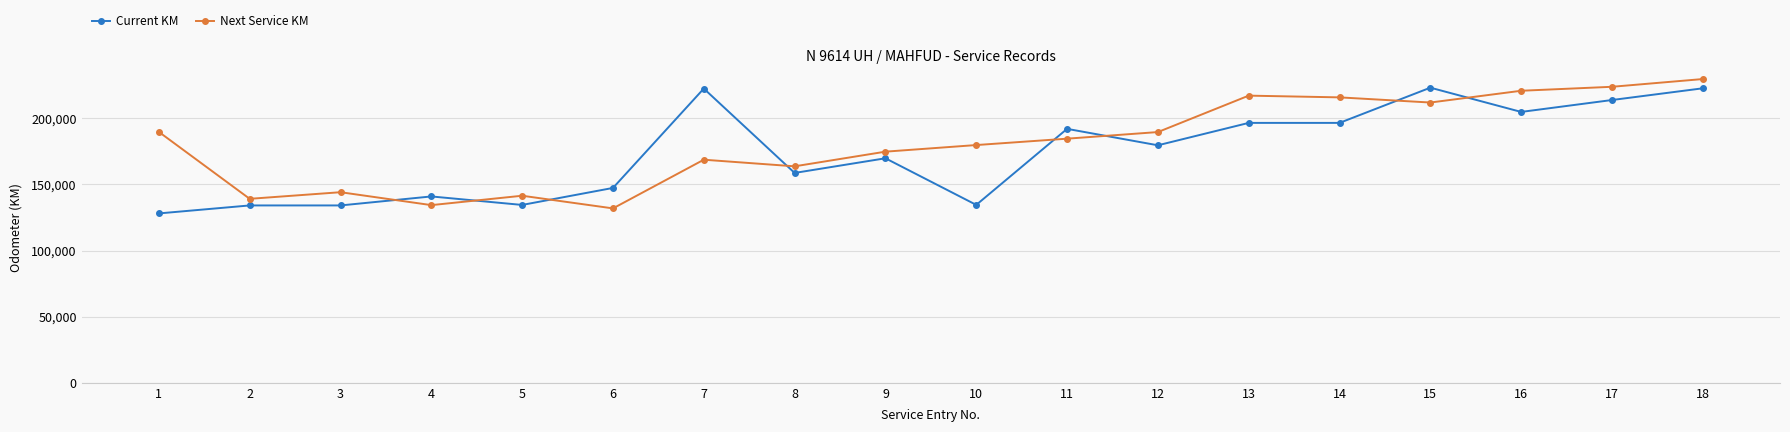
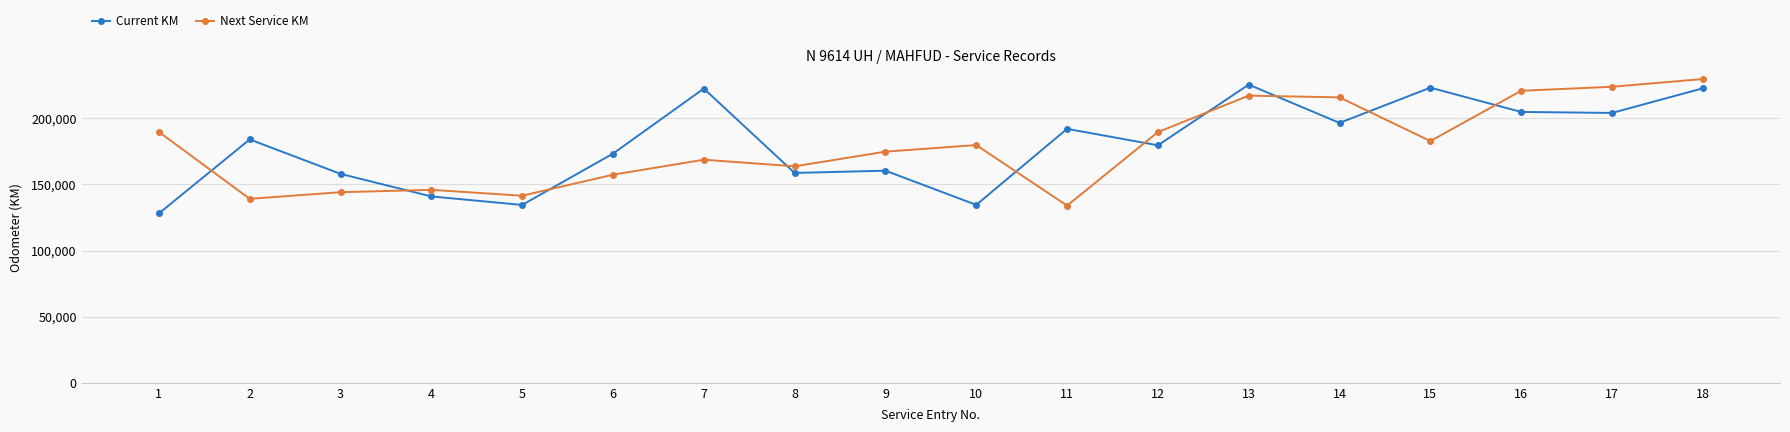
  {
    "Current KM": {
      "1": "128,000",
-     "2": "134,000",
-     "3": "134,000",
+     "2": "184,000",
+     "3": "158,000",
      "4": "141,000",
      "5": "134,000",
-     "6": "147,000",
+     "6": "173,000",
      "7": "222,000",
      "8": "159,000",
-     "9": "170,000",
+     "9": "160,000",
      "10": "135,000",
      "11": "192,000",
      "12": "180,000",
-     "13": "196,000",
+     "13": "225,000",
      "14": "196,000",
      "15": "223,000",
      "16": "205,000",
-     "17": "214,000",
+     "17": "204,000",
      "18": "223,000"
    },
    "Next Service KM": {
      "1": "190,000",
      "2": "139,000",
      "3": "144,000",
-     "4": "134,000",
+     "4": "146,000",
      "5": "141,000",
-     "6": "132,000",
+     "6": "157,000",
      "7": "169,000",
      "8": "164,000",
      "9": "175,000",
      "10": "180,000",
-     "11": "185,000",
+     "11": "134,000",
      "12": "190,000",
      "13": "217,000",
      "14": "216,000",
-     "15": "212,000",
+     "15": "183,000",
      "16": "221,000",
      "17": "224,000",
      "18": "230,000"
    }
  }
